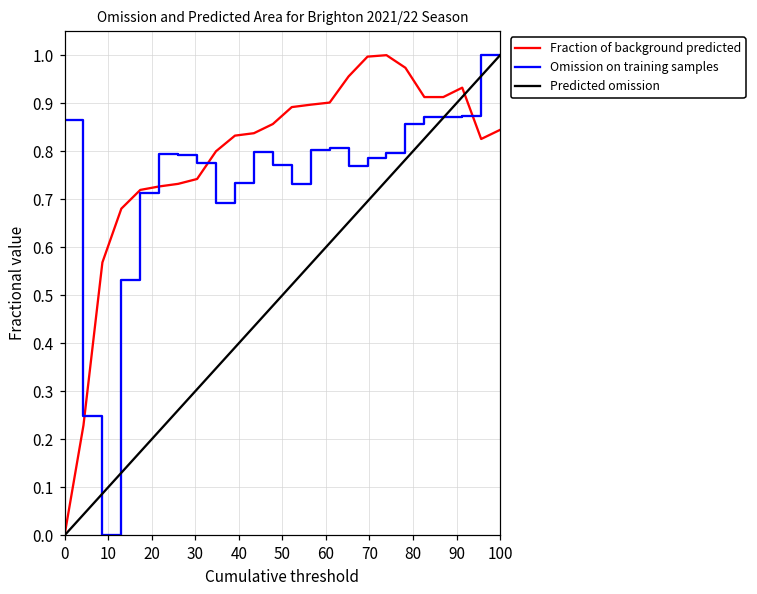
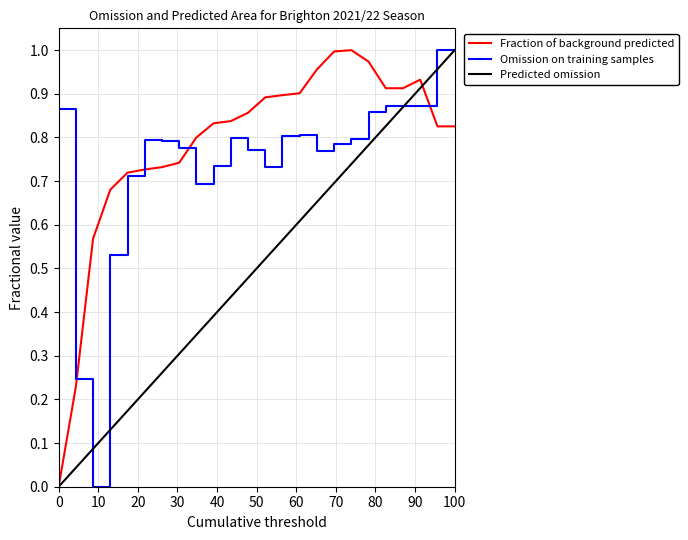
  {
    "Fraction of background predicted": {
-     "100": 0.84
+     "100": 0.83
    },
    "Omission on training samples": {
      "0": 0.87
    }
  }
